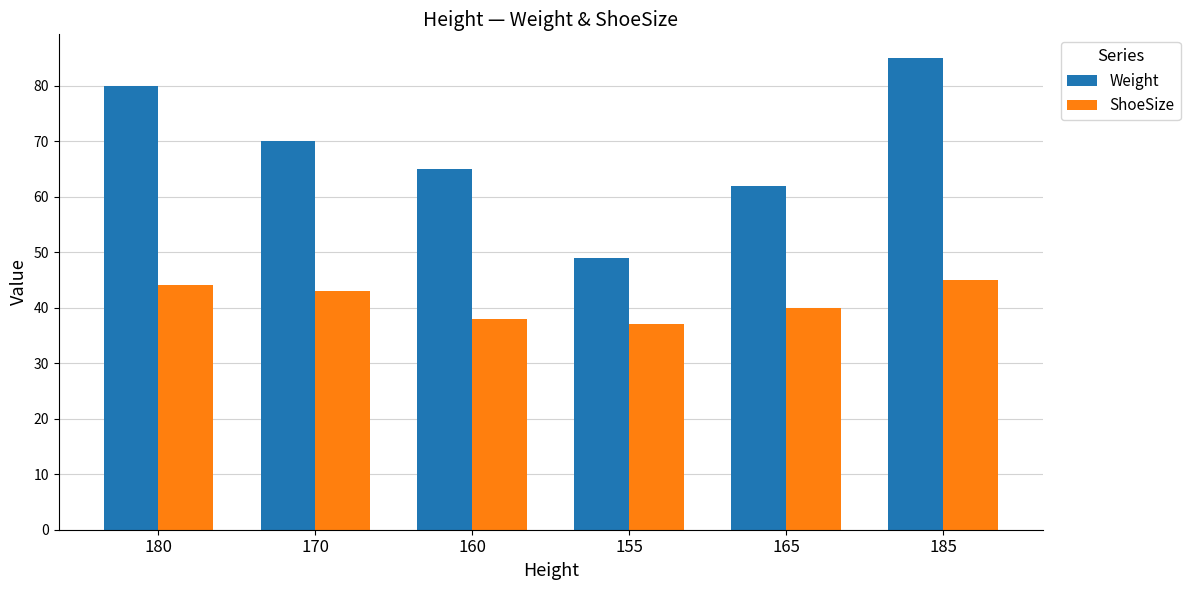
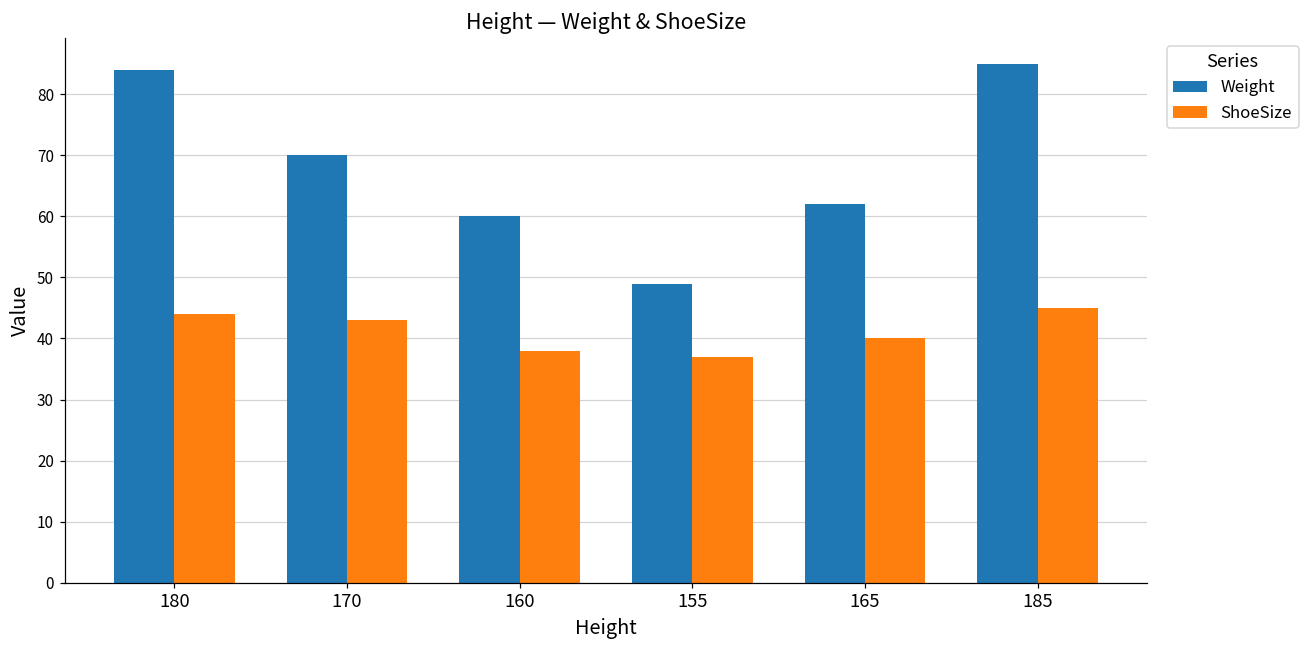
  {
    "Weight": {
-     "180": 80,
+     "180": 84,
      "170": 70,
-     "160": 65,
+     "160": 60,
      "155": 49,
      "165": 62,
      "185": 85
    },
    "ShoeSize": {
      "180": 44,
      "170": 43,
      "160": 38,
      "155": 37,
      "165": 40,
      "185": 45
    }
  }
